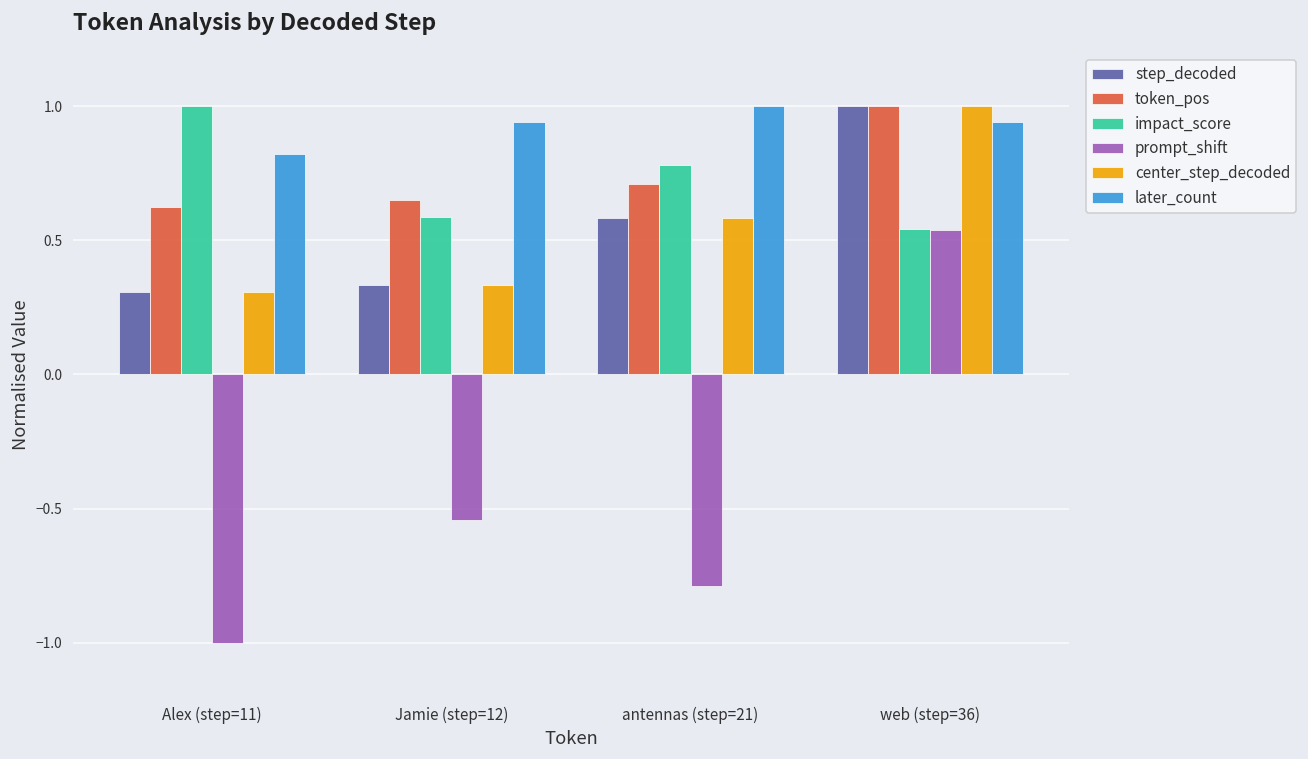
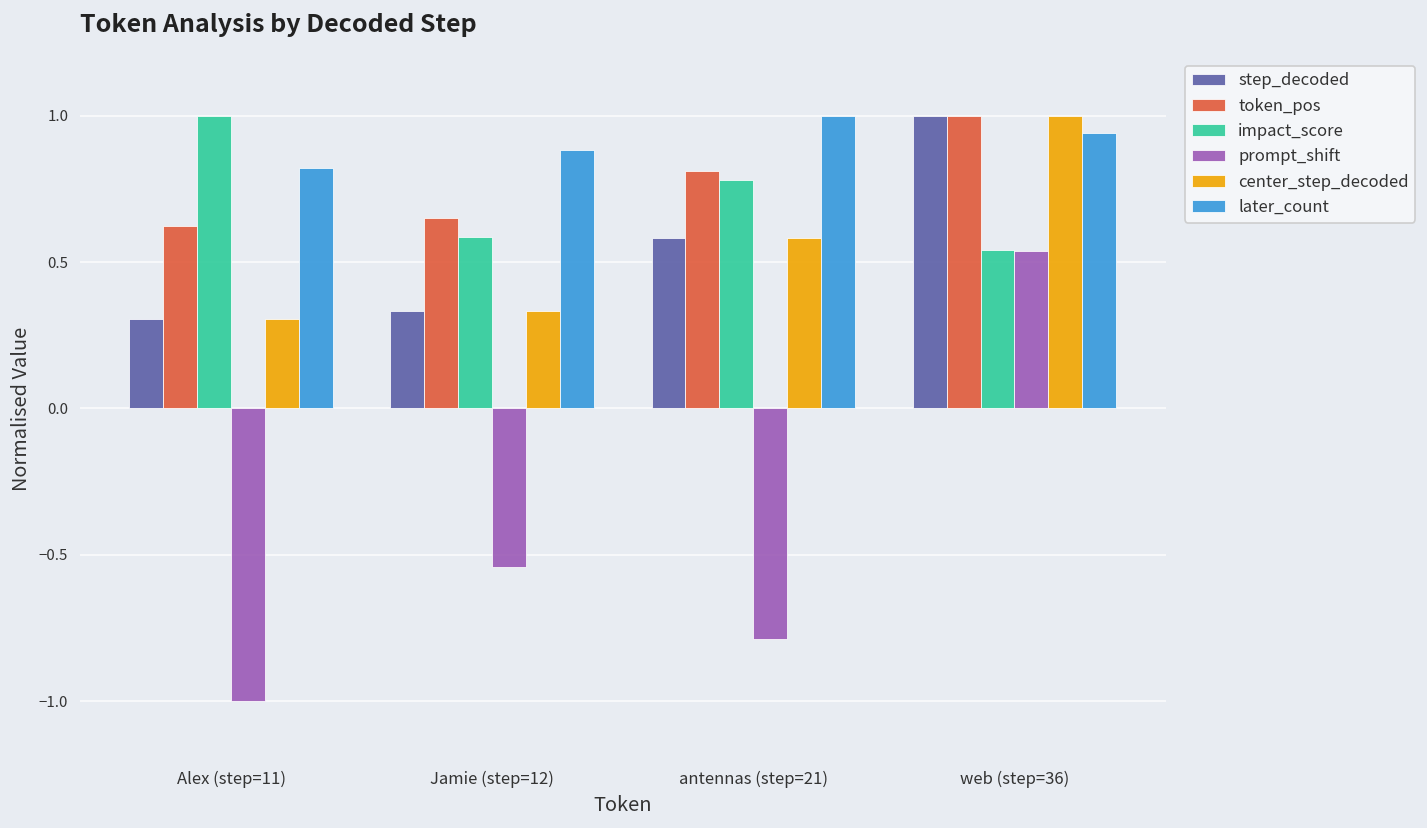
  {
    "step_decoded": {
      "Alex (step=11)": 0.31,
      "Jamie (step=12)": 0.33,
      "antennas (step=21)": 0.58,
      "web (step=36)": 1.00
    },
    "token_pos": {
      "Alex (step=11)": 0.62,
      "Jamie (step=12)": 0.65,
-     "antennas (step=21)": 0.71,
+     "antennas (step=21)": 0.81,
      "web (step=36)": 1.00
    },
    "impact_score": {
      "Alex (step=11)": 1.00,
      "Jamie (step=12)": 0.59,
      "antennas (step=21)": 0.78,
      "web (step=36)": 0.54
    },
    "prompt_shift": {
      "Alex (step=11)": -1.00,
      "Jamie (step=12)": -0.54,
      "antennas (step=21)": -0.79,
      "web (step=36)": 0.54
    },
    "center_step_decoded": {
      "Alex (step=11)": 0.31,
      "Jamie (step=12)": 0.33,
      "antennas (step=21)": 0.58,
      "web (step=36)": 1.00
    },
    "later_count": {
      "Alex (step=11)": 0.82,
-     "Jamie (step=12)": 0.94,
+     "Jamie (step=12)": 0.88,
      "antennas (step=21)": 1.00,
      "web (step=36)": 0.94
    }
  }
